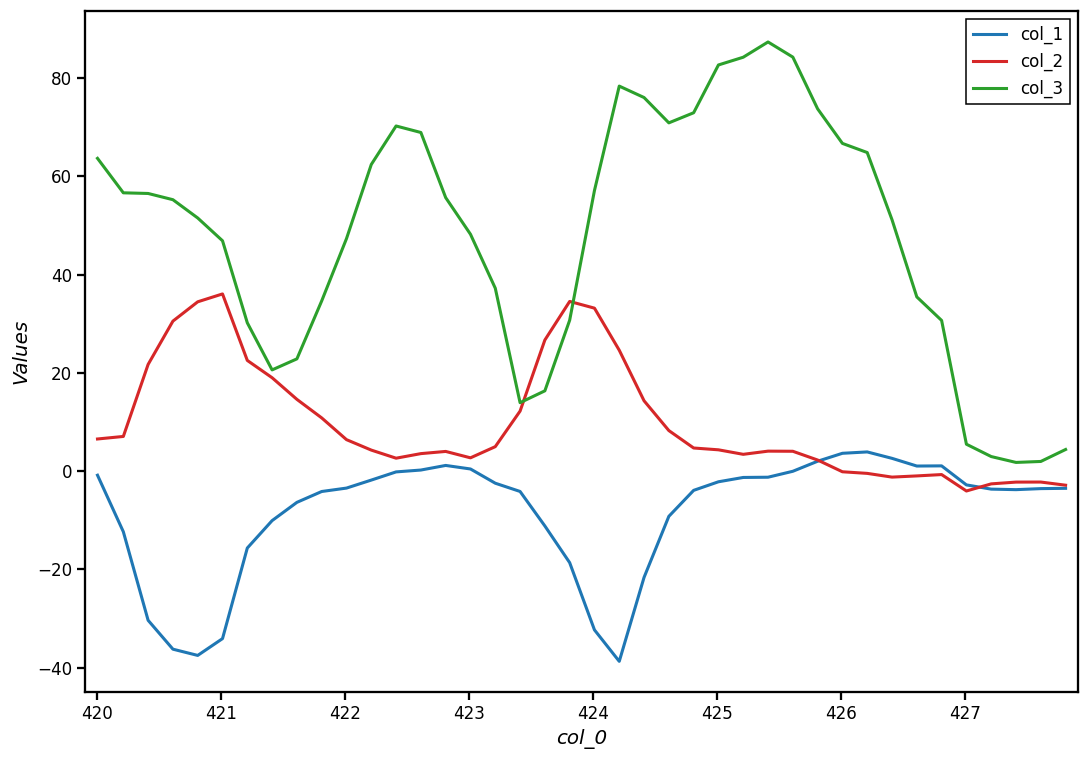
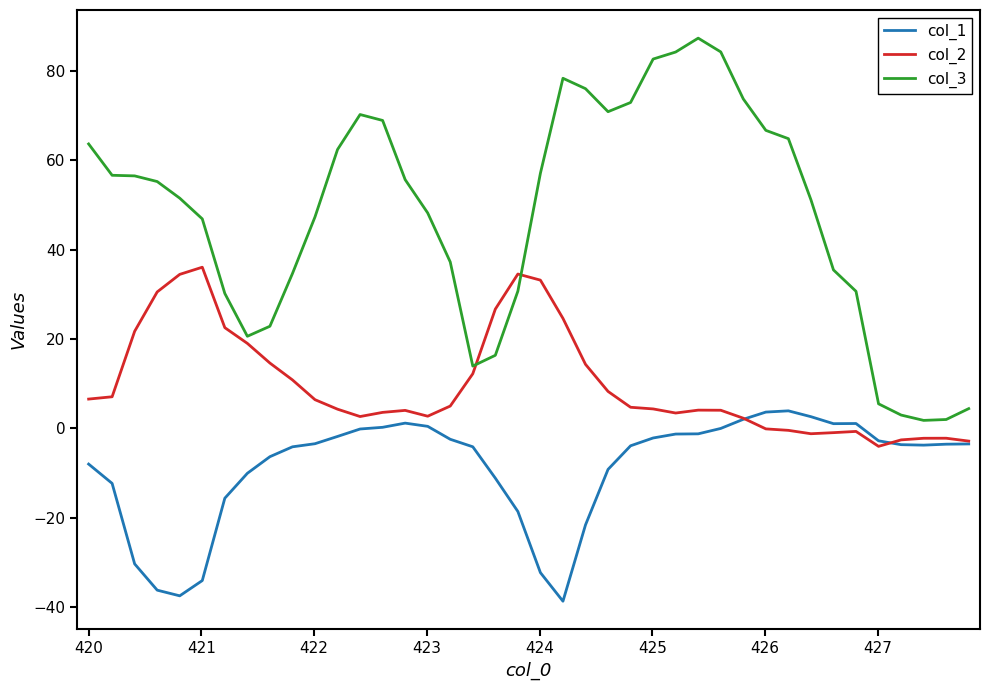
  {
    "col_1": {
-     "420": -1
+     "420": -8
    },
    "col_2": {
      "420": 7
    },
    "col_3": {
      "420": 64
    }
  }
